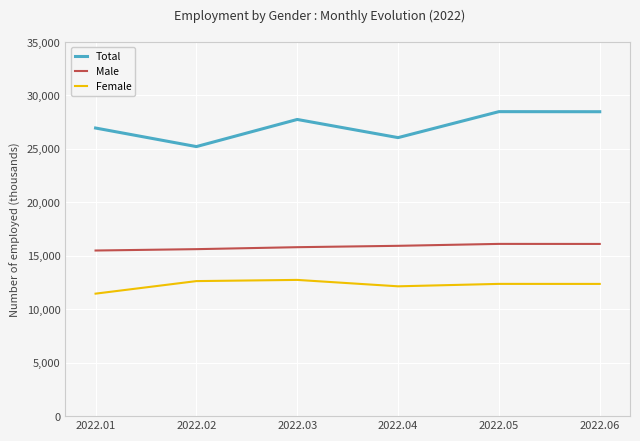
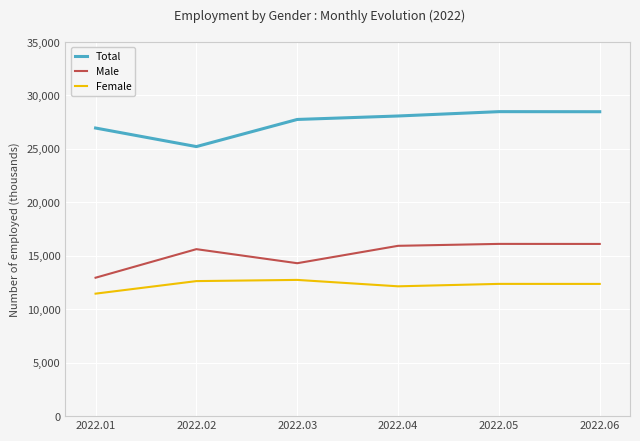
  {
    "Total": {
      "2022.01": "27,000",
      "2022.02": "25,200",
      "2022.03": "27,800",
-     "2022.04": "26,100",
+     "2022.04": "28,100",
      "2022.05": "28,500",
      "2022.06": "28,500"
    },
    "Male": {
-     "2022.01": "15,500",
+     "2022.01": "12,900",
      "2022.02": "15,600",
-     "2022.03": "15,800",
+     "2022.03": "14,300",
      "2022.04": "15,900",
      "2022.05": "16,100",
      "2022.06": "16,100"
    },
    "Female": {
      "2022.01": "11,500",
      "2022.02": "12,600",
      "2022.03": "12,700",
      "2022.04": "12,100",
      "2022.05": "12,400",
      "2022.06": "12,400"
    }
  }
